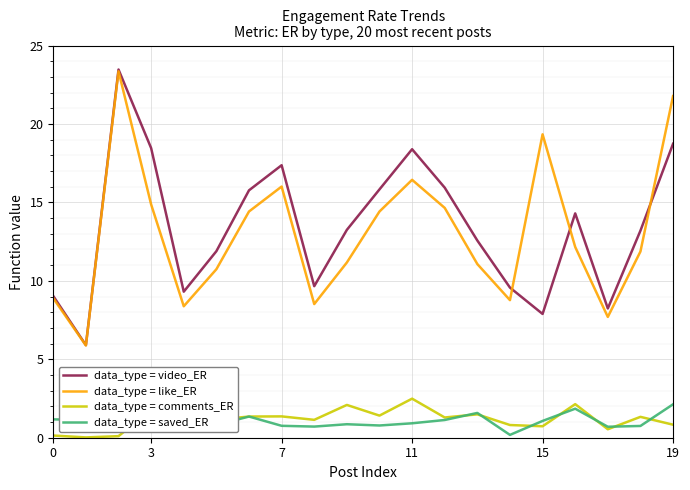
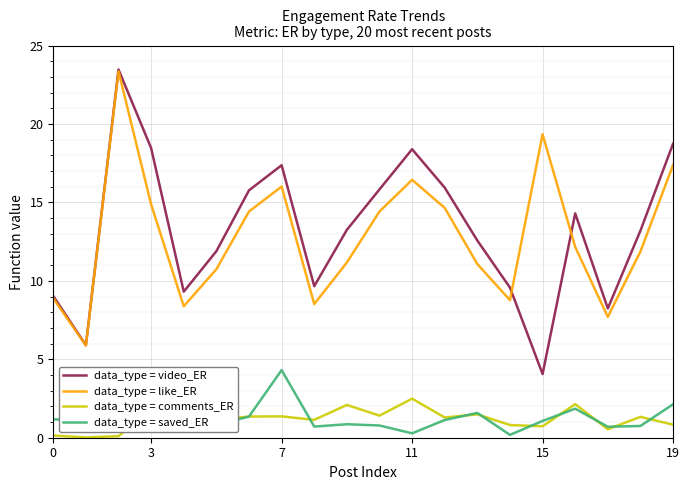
  {
    "data_type = video_ER": {
      "3": 18.5,
      "7": 17.4,
      "11": 18.4,
-     "15": 7.9,
+     "15": 4.1,
      "19": 18.7
    },
    "data_type = like_ER": {
      "3": 14.9,
      "7": 16.0,
      "11": 16.4,
      "15": 19.3,
-     "19": 21.8
+     "19": 17.4
    },
    "data_type = comments_ER": {
      "0": 0.1,
      "7": 1.4,
      "11": 2.5,
      "15": 0.7,
      "19": 0.8
    },
    "data_type = saved_ER": {
      "0": 1.2,
-     "7": 0.8,
-     "11": 0.9,
+     "7": 4.3,
+     "11": 0.3,
      "15": 1.1,
      "19": 2.1
    }
  }
